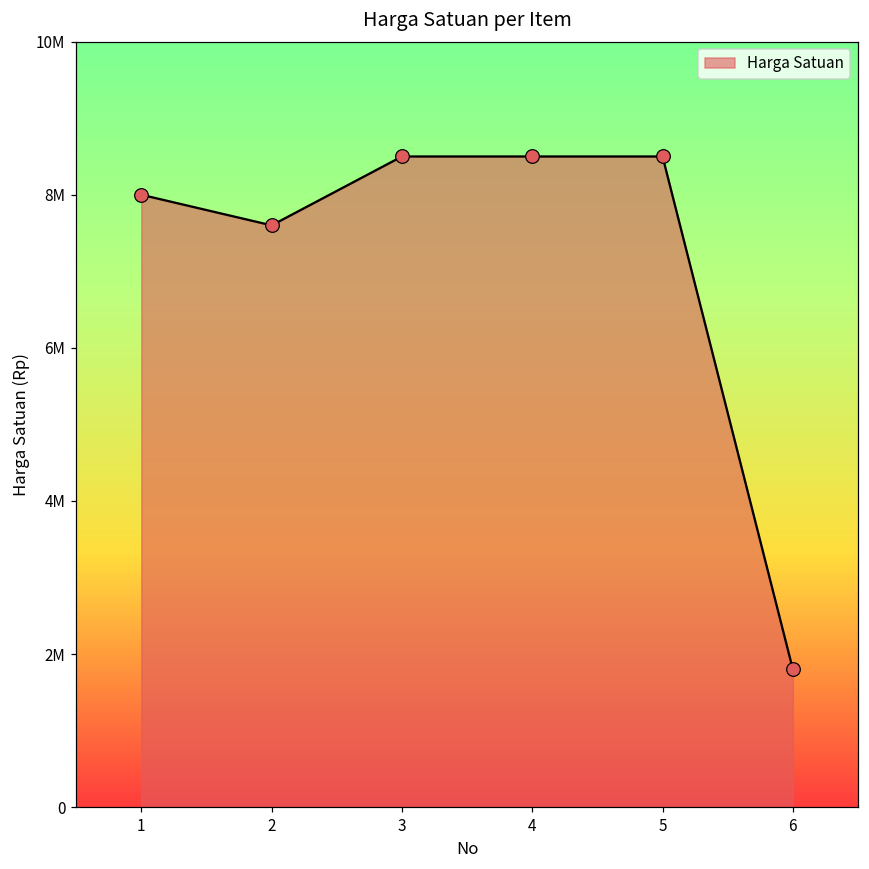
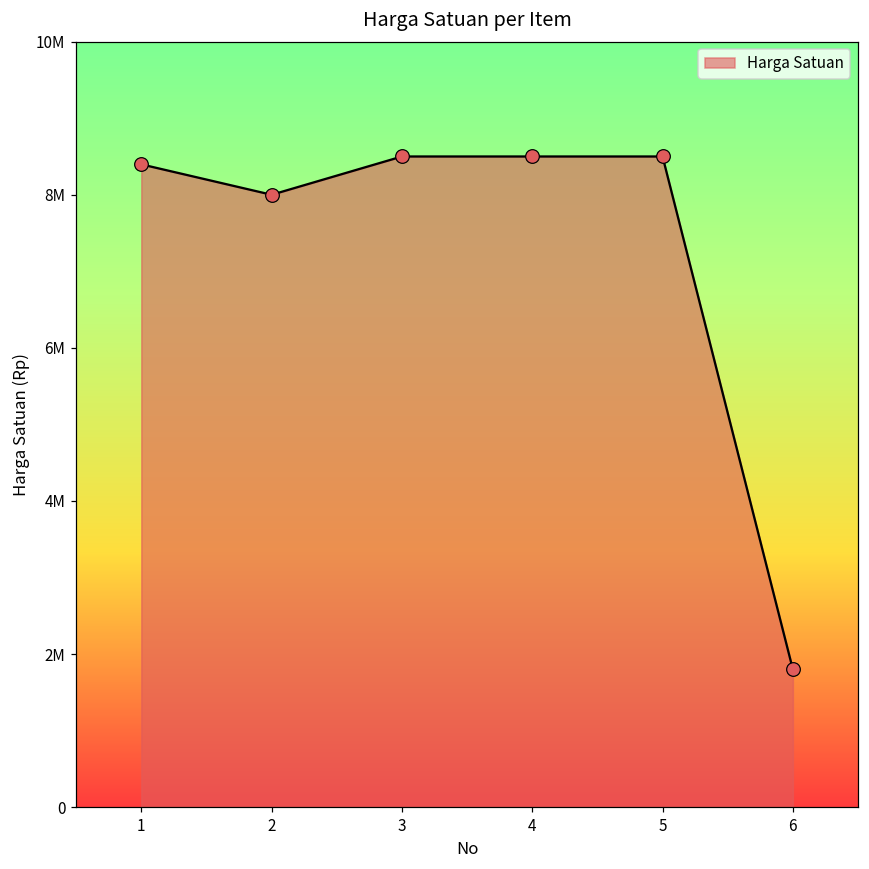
  {
-   "1": 8000000,
-   "2": 7600000,
+   "1": 8400000,
+   "2": 8000000,
    "3": 8500000,
    "4": 8500000,
    "5": 8500000,
    "6": 1800000
  }
